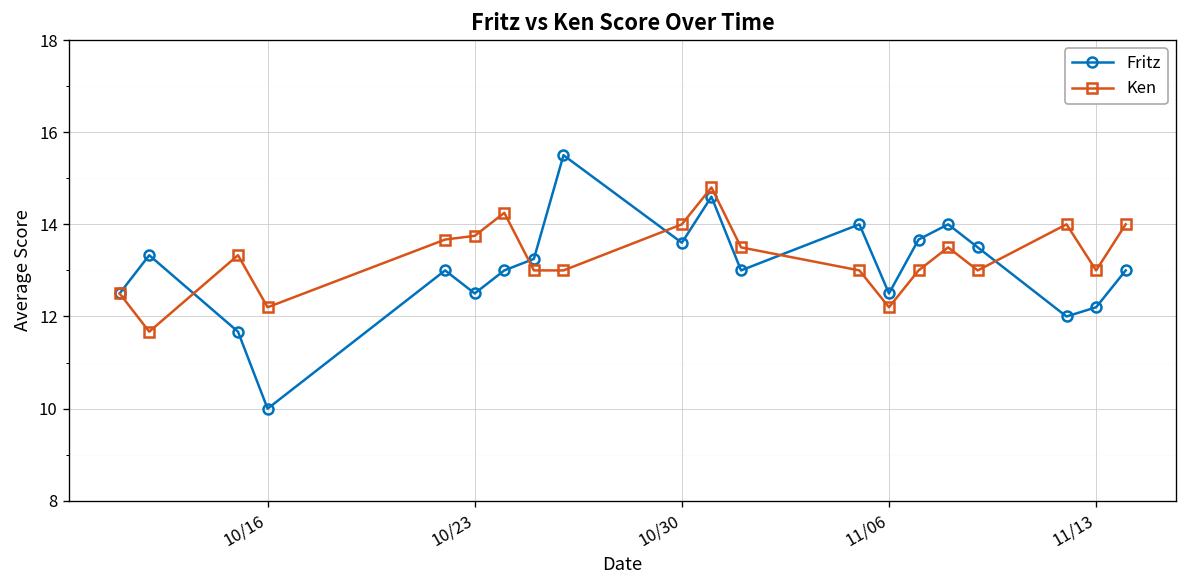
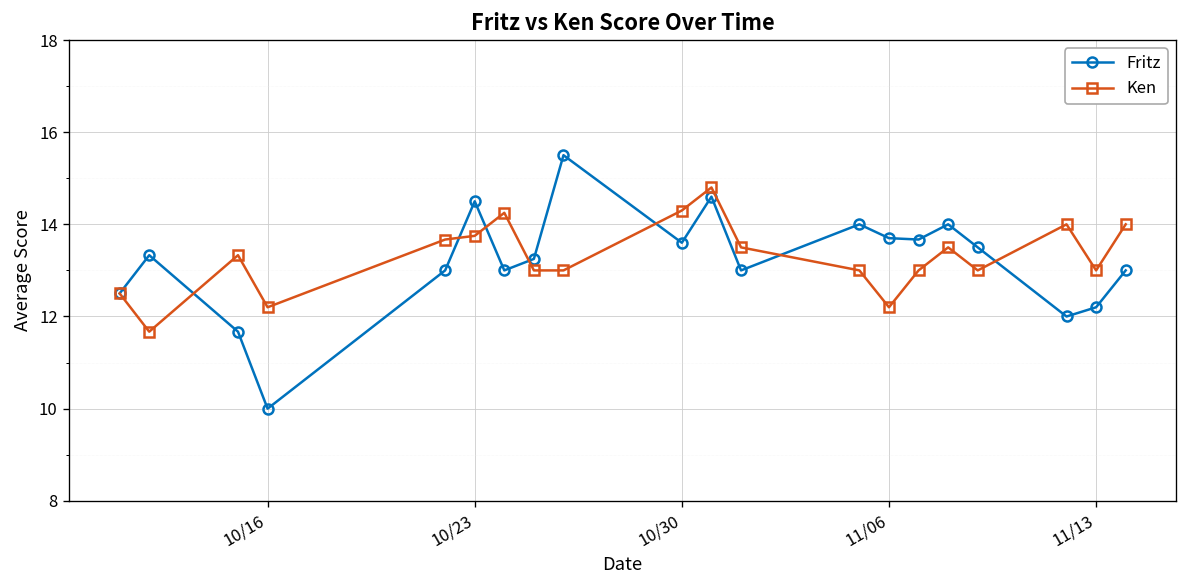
  {
    "Fritz": {
      "10/16": 10.0,
-     "10/23": 12.5,
+     "10/23": 14.5,
      "10/30": 13.6,
-     "11/06": 12.5,
+     "11/06": 13.7,
      "11/13": 12.2
    },
    "Ken": {
      "10/16": 12.2,
      "10/23": 13.8,
-     "10/30": 14.0,
+     "10/30": 14.3,
      "11/06": 12.2,
      "11/13": 13.0
    }
  }
